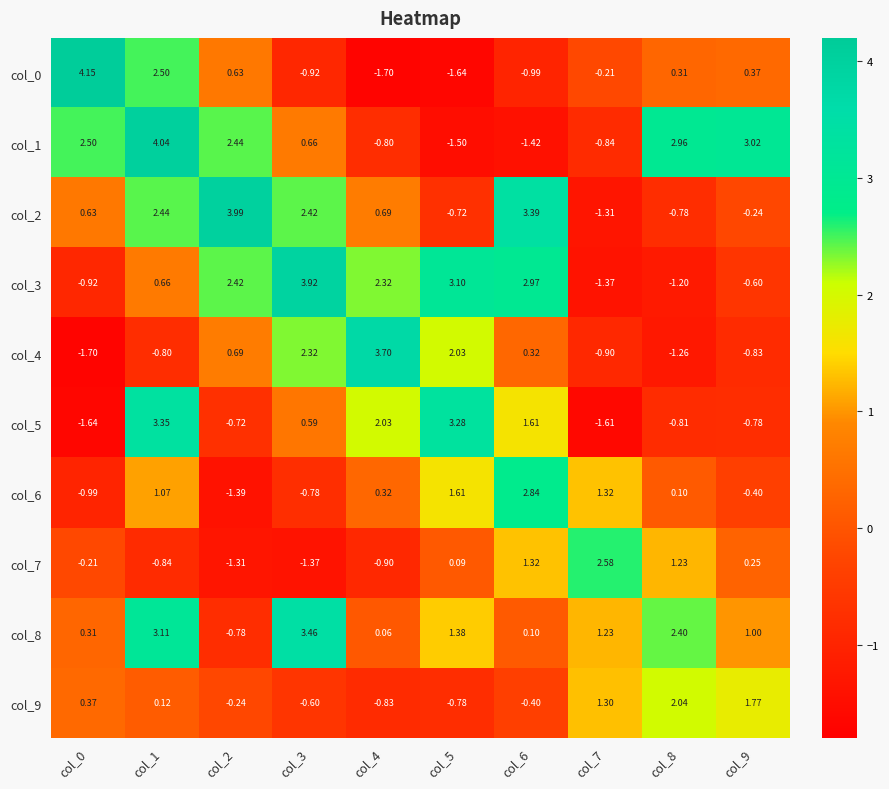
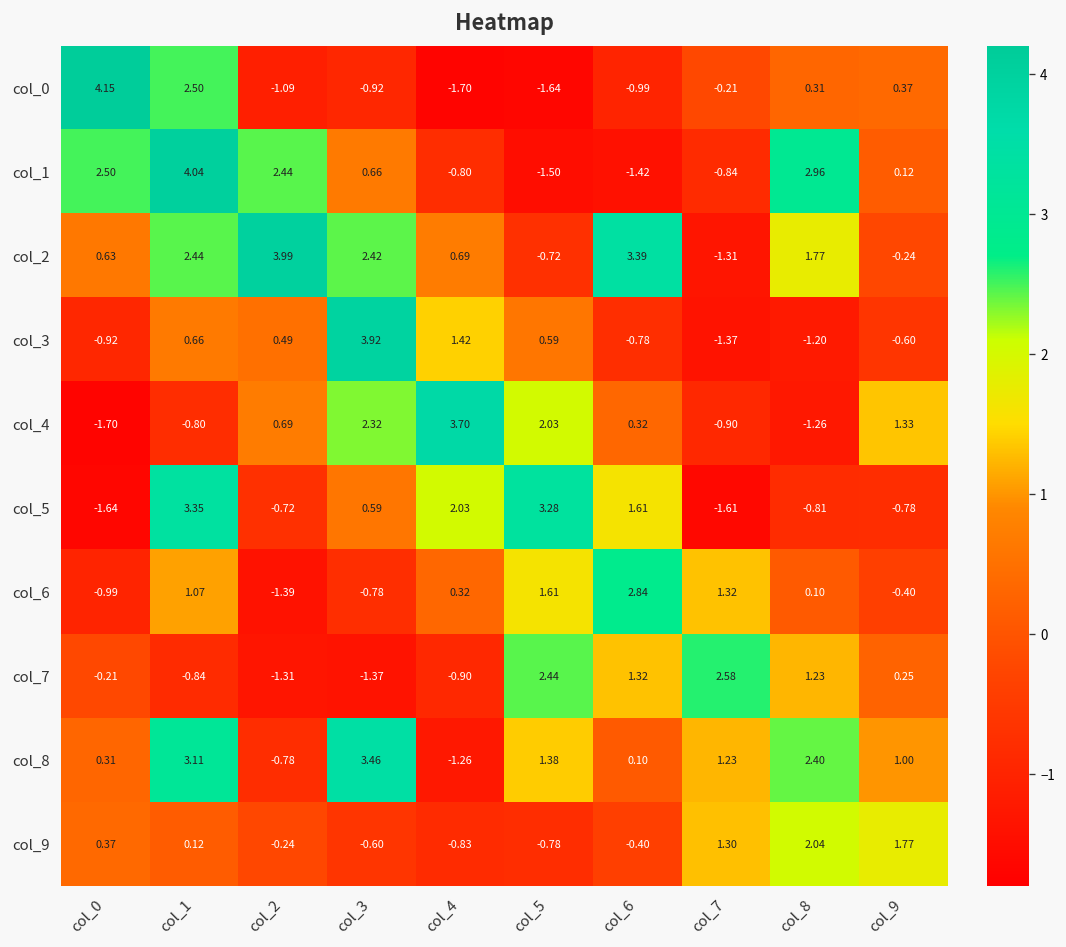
  {
    "col_0": {
      "col_0": 4.15,
      "col_1": 2.50,
-     "col_2": 0.63,
+     "col_2": -1.09,
      "col_3": -0.92,
      "col_4": -1.70,
      "col_5": -1.64,
      "col_6": -0.99,
      "col_7": -0.21,
      "col_8": 0.31,
      "col_9": 0.37
    },
    "col_1": {
      "col_0": 2.50,
      "col_1": 4.04,
      "col_2": 2.44,
      "col_3": 0.66,
      "col_4": -0.80,
      "col_5": -1.50,
      "col_6": -1.42,
      "col_7": -0.84,
      "col_8": 2.96,
-     "col_9": 3.02
+     "col_9": 0.12
    },
    "col_2": {
      "col_0": 0.63,
      "col_1": 2.44,
      "col_2": 3.99,
      "col_3": 2.42,
      "col_4": 0.69,
      "col_5": -0.72,
      "col_6": 3.39,
      "col_7": -1.31,
-     "col_8": -0.78,
+     "col_8": 1.77,
      "col_9": -0.24
    },
    "col_3": {
      "col_0": -0.92,
      "col_1": 0.66,
-     "col_2": 2.42,
+     "col_2": 0.49,
      "col_3": 3.92,
-     "col_4": 2.32,
-     "col_5": 3.10,
-     "col_6": 2.97,
+     "col_4": 1.42,
+     "col_5": 0.59,
+     "col_6": -0.78,
      "col_7": -1.37,
      "col_8": -1.20,
      "col_9": -0.60
    },
    "col_4": {
      "col_0": -1.70,
      "col_1": -0.80,
      "col_2": 0.69,
      "col_3": 2.32,
      "col_4": 3.70,
      "col_5": 2.03,
      "col_6": 0.32,
      "col_7": -0.90,
      "col_8": -1.26,
-     "col_9": -0.83
+     "col_9": 1.33
    },
    "col_5": {
      "col_0": -1.64,
      "col_1": 3.35,
      "col_2": -0.72,
      "col_3": 0.59,
      "col_4": 2.03,
      "col_5": 3.28,
      "col_6": 1.61,
      "col_7": -1.61,
      "col_8": -0.81,
      "col_9": -0.78
    },
    "col_6": {
      "col_0": -0.99,
      "col_1": 1.07,
      "col_2": -1.39,
      "col_3": -0.78,
      "col_4": 0.32,
      "col_5": 1.61,
      "col_6": 2.84,
      "col_7": 1.32,
      "col_8": 0.10,
      "col_9": -0.40
    },
    "col_7": {
      "col_0": -0.21,
      "col_1": -0.84,
      "col_2": -1.31,
      "col_3": -1.37,
      "col_4": -0.90,
-     "col_5": 0.09,
+     "col_5": 2.44,
      "col_6": 1.32,
      "col_7": 2.58,
      "col_8": 1.23,
      "col_9": 0.25
    },
    "col_8": {
      "col_0": 0.31,
      "col_1": 3.11,
      "col_2": -0.78,
      "col_3": 3.46,
-     "col_4": 0.06,
+     "col_4": -1.26,
      "col_5": 1.38,
      "col_6": 0.10,
      "col_7": 1.23,
      "col_8": 2.40,
      "col_9": 1.00
    },
    "col_9": {
      "col_0": 0.37,
      "col_1": 0.12,
      "col_2": -0.24,
      "col_3": -0.60,
      "col_4": -0.83,
      "col_5": -0.78,
      "col_6": -0.40,
      "col_7": 1.30,
      "col_8": 2.04,
      "col_9": 1.77
    }
  }
